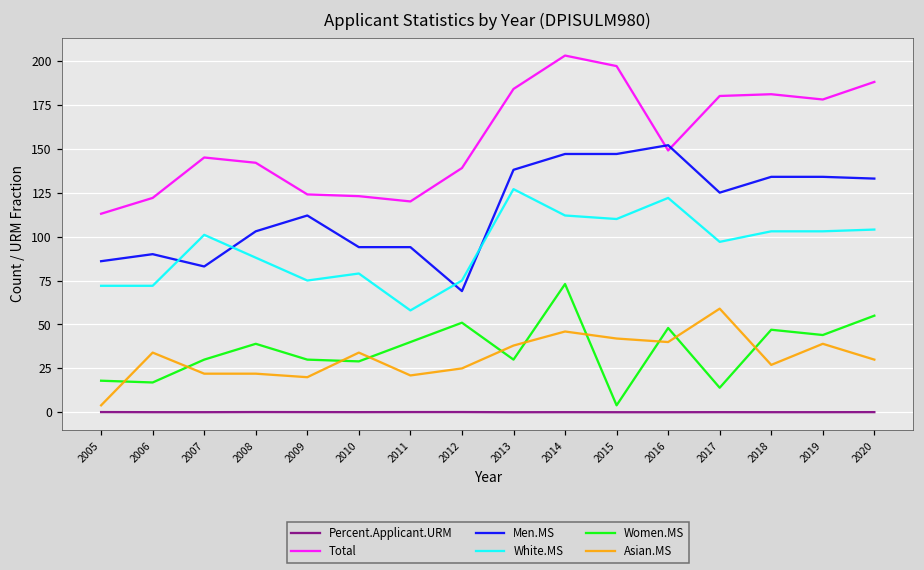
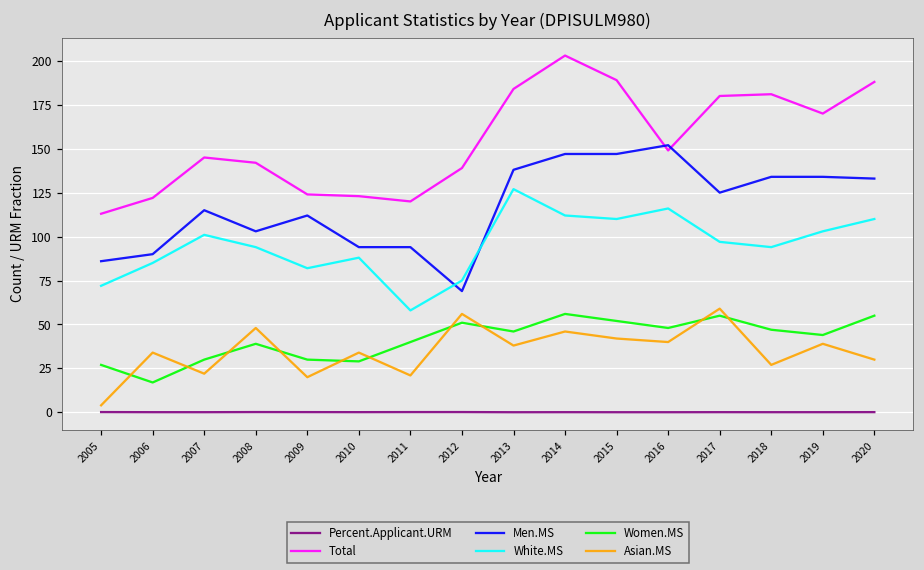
  {
    "Percent.Applicant.URM": {
      "2005": 0,
      "2006": 0,
      "2007": 0,
      "2008": 0,
      "2009": 0,
      "2010": 0,
      "2011": 0,
      "2012": 0,
      "2013": 0,
      "2014": 0,
      "2015": 0,
      "2016": 0,
      "2017": 0,
      "2018": 0,
      "2019": 0,
      "2020": 0
    },
    "Total": {
      "2005": 113,
      "2006": 122,
      "2007": 145,
      "2008": 142,
      "2009": 124,
      "2010": 123,
      "2011": 120,
      "2012": 139,
      "2013": 184,
      "2014": 203,
-     "2015": 197,
+     "2015": 189,
      "2016": 149,
      "2017": 180,
      "2018": 181,
-     "2019": 178,
+     "2019": 170,
      "2020": 188
    },
    "Men.MS": {
      "2005": 86,
      "2006": 90,
-     "2007": 83,
+     "2007": 115,
      "2008": 103,
      "2009": 112,
      "2010": 94,
      "2011": 94,
      "2012": 69,
      "2013": 138,
      "2014": 147,
      "2015": 147,
      "2016": 152,
      "2017": 125,
      "2018": 134,
      "2019": 134,
      "2020": 133
    },
    "White.MS": {
      "2005": 72,
-     "2006": 72,
+     "2006": 85,
      "2007": 101,
-     "2008": 88,
-     "2009": 75,
-     "2010": 79,
+     "2008": 94,
+     "2009": 82,
+     "2010": 88,
      "2011": 58,
      "2012": 75,
      "2013": 127,
      "2014": 112,
      "2015": 110,
-     "2016": 122,
+     "2016": 116,
      "2017": 97,
-     "2018": 103,
+     "2018": 94,
      "2019": 103,
-     "2020": 104
+     "2020": 110
    },
    "Women.MS": {
-     "2005": 18,
+     "2005": 27,
      "2006": 17,
      "2007": 30,
      "2008": 39,
      "2009": 30,
      "2010": 29,
      "2011": 40,
      "2012": 51,
-     "2013": 30,
-     "2014": 73,
-     "2015": 4,
+     "2013": 46,
+     "2014": 56,
+     "2015": 52,
      "2016": 48,
-     "2017": 14,
+     "2017": 55,
      "2018": 47,
      "2019": 44,
      "2020": 55
    },
    "Asian.MS": {
      "2005": 4,
      "2006": 34,
      "2007": 22,
-     "2008": 22,
+     "2008": 48,
      "2009": 20,
      "2010": 34,
      "2011": 21,
-     "2012": 25,
+     "2012": 56,
      "2013": 38,
      "2014": 46,
      "2015": 42,
      "2016": 40,
      "2017": 59,
      "2018": 27,
      "2019": 39,
      "2020": 30
    }
  }
